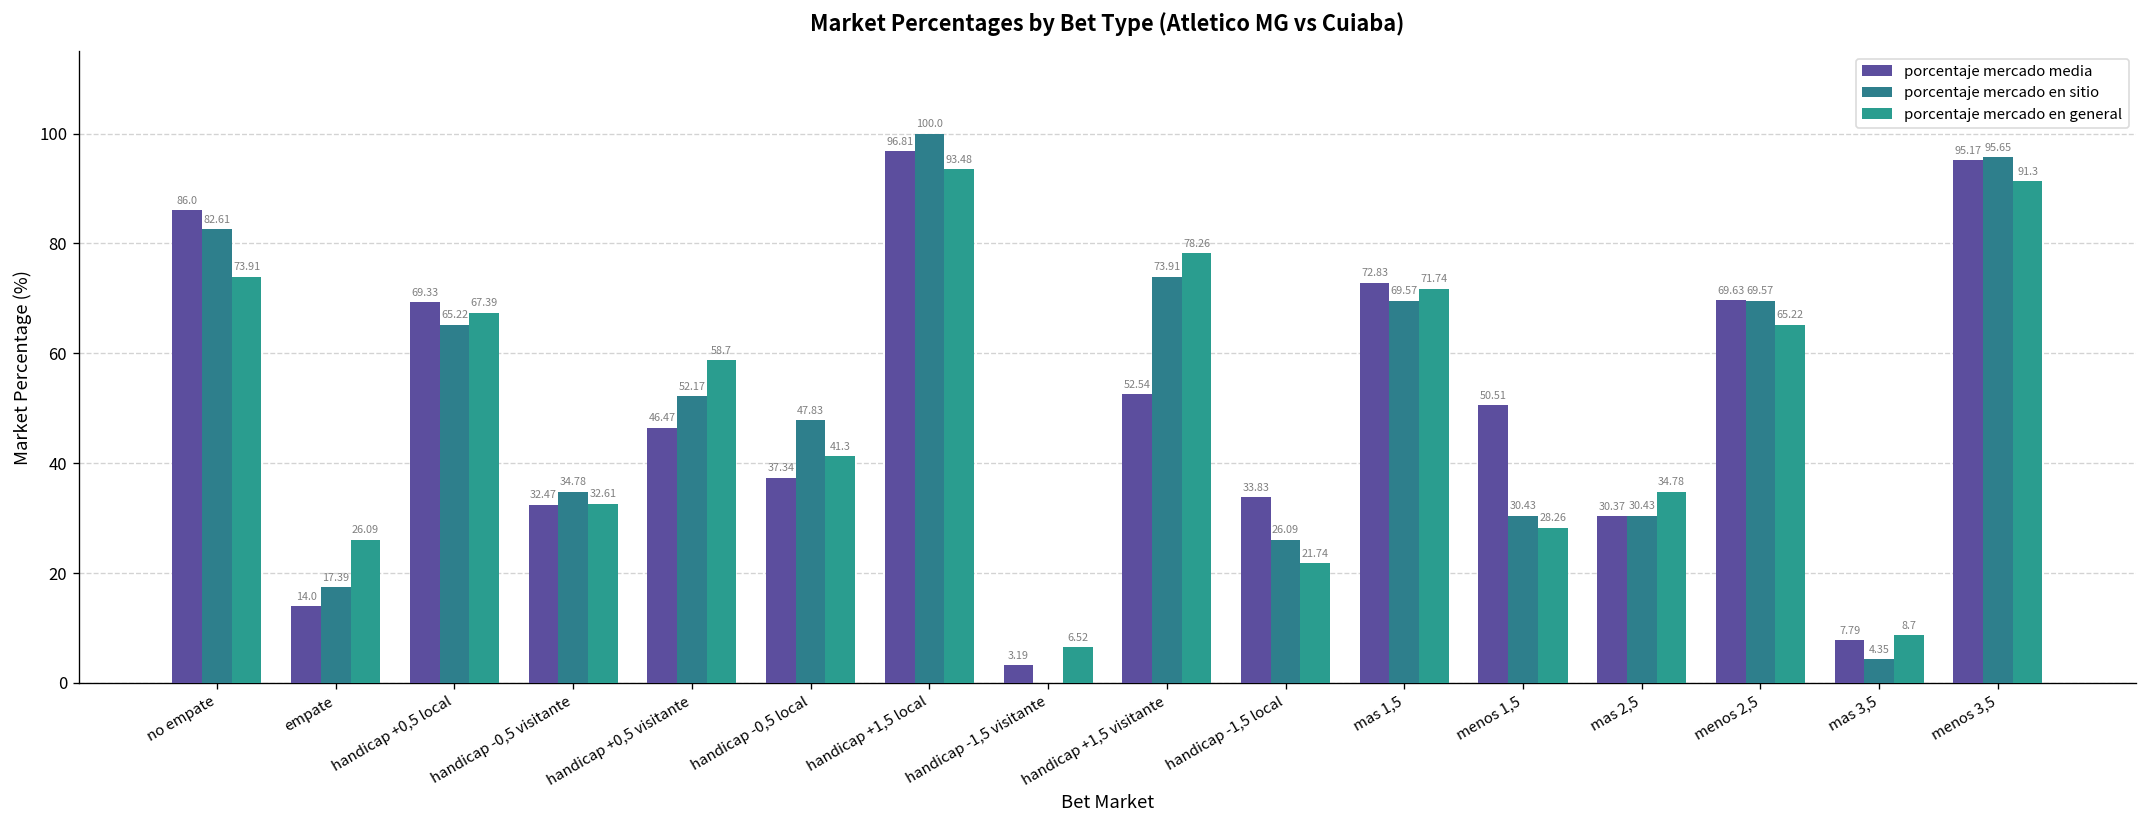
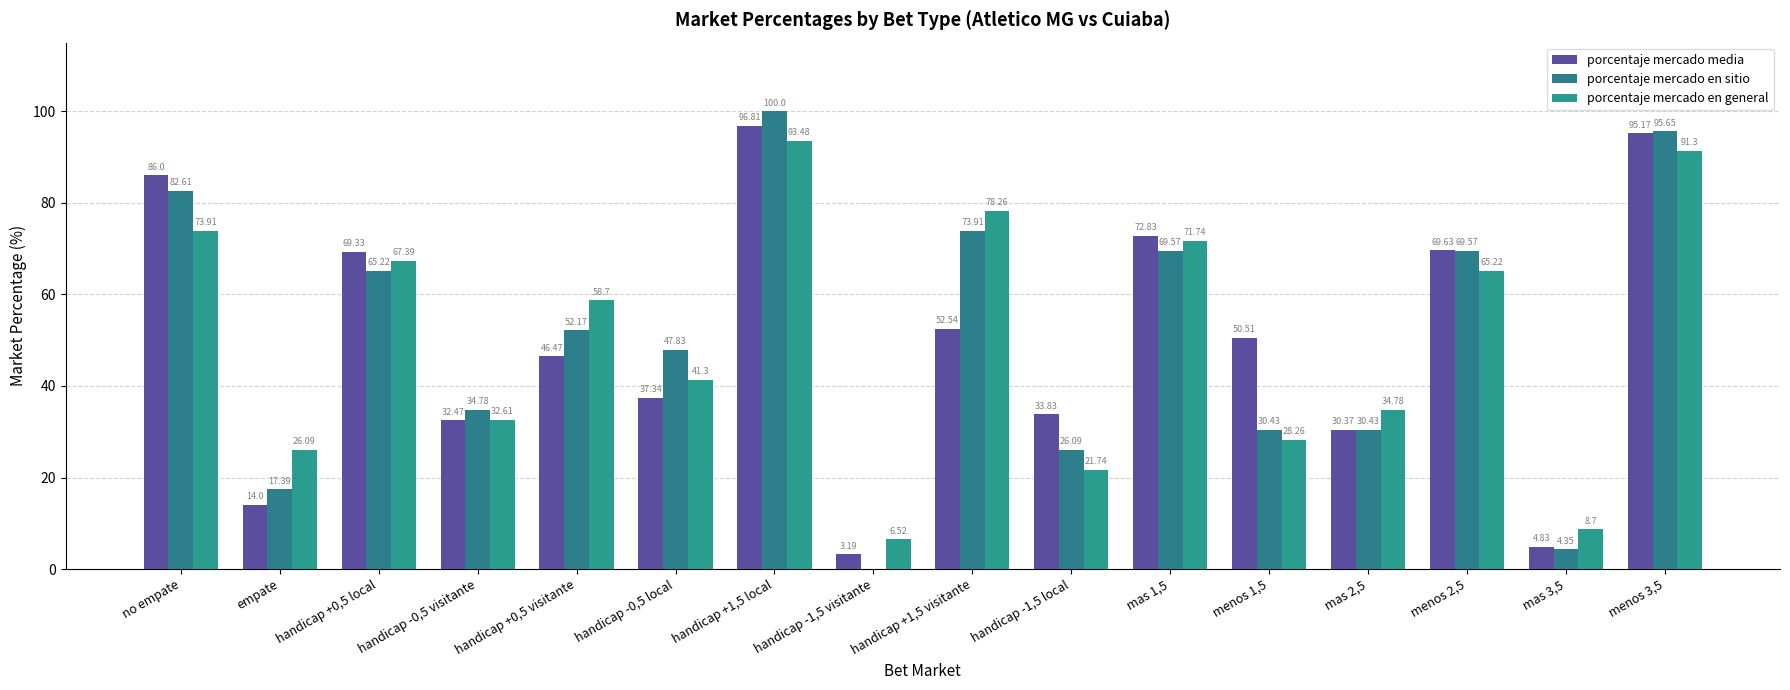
  {
    "porcentaje mercado media": {
      "no empate": 86.0,
      "empate": 14.0,
      "handicap +0,5 local": 69.33,
      "handicap -0,5 visitante": 32.47,
      "handicap +0,5 visitante": 46.47,
      "handicap -0,5 local": 37.34,
      "handicap +1,5 local": 96.81,
      "handicap -1,5 visitante": 3.19,
      "handicap +1,5 visitante": 52.54,
      "handicap -1,5 local": 33.83,
      "mas 1,5": 72.83,
      "menos 1,5": 50.51,
      "mas 2,5": 30.37,
      "menos 2,5": 69.63,
-     "mas 3,5": 7.79,
+     "mas 3,5": 4.83,
      "menos 3,5": 95.17
    }
  }
